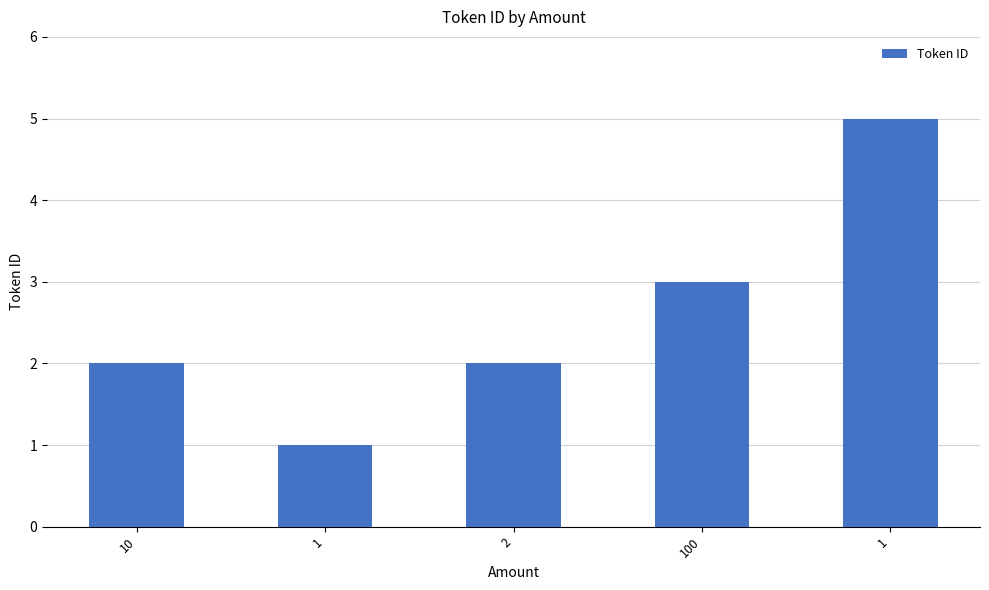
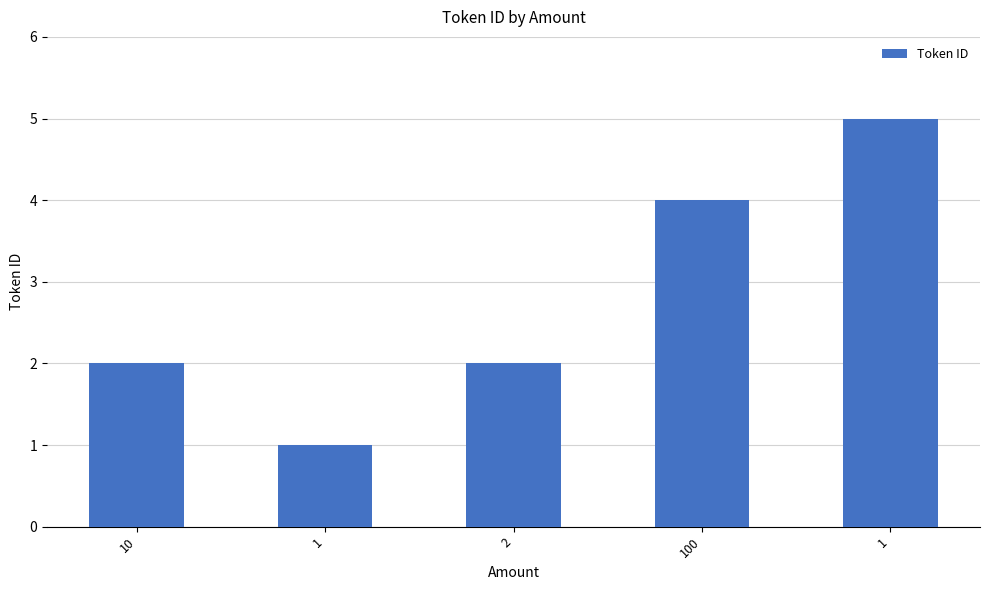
  {
    "10": 2,
    "2": 2,
-   "100": 3
+   "100": 4
  }
